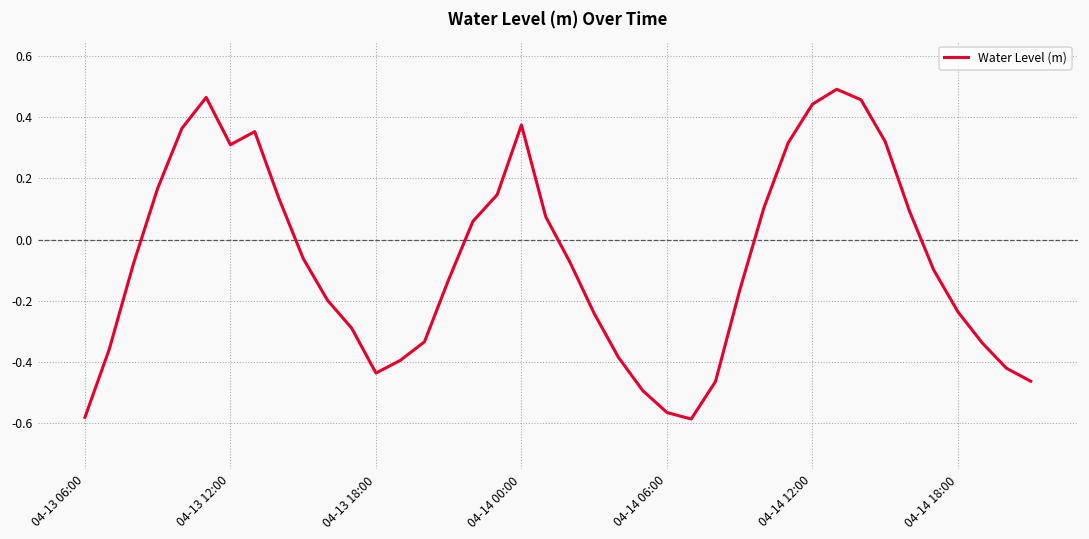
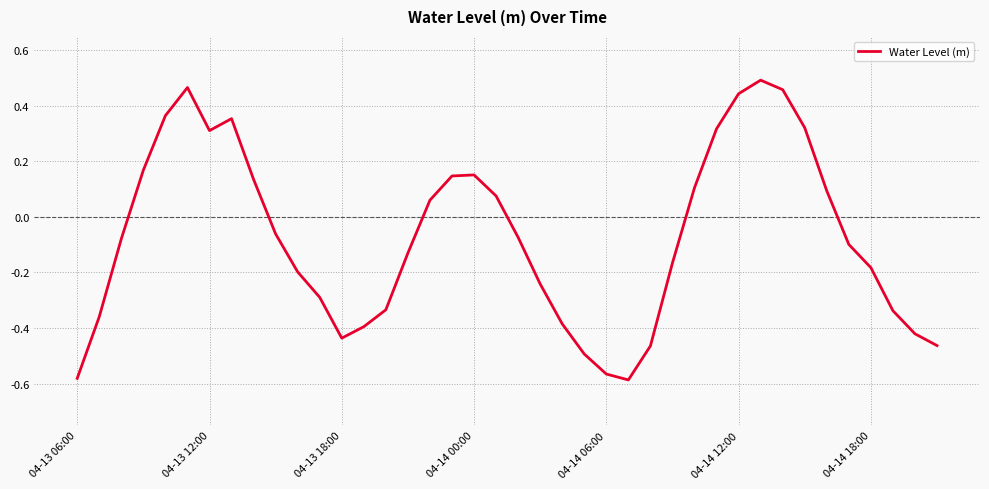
  {
    "04-13 06:00": -0.58,
    "04-13 12:00": 0.31,
    "04-13 18:00": -0.44,
-   "04-14 00:00": 0.37,
+   "04-14 00:00": 0.15,
    "04-14 06:00": -0.57,
    "04-14 12:00": 0.44,
-   "04-14 18:00": -0.24
+   "04-14 18:00": -0.18
  }
